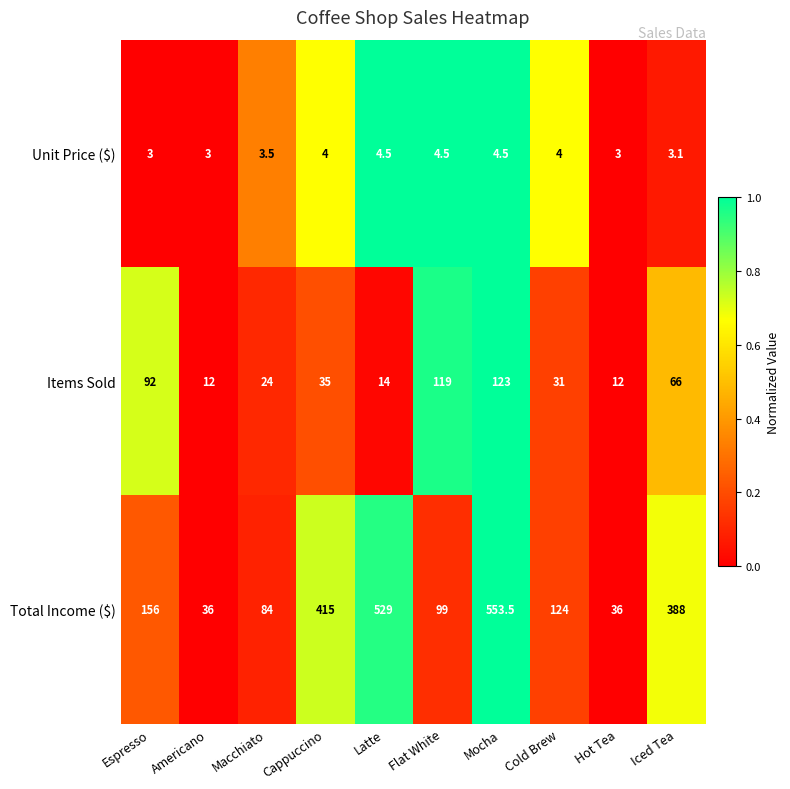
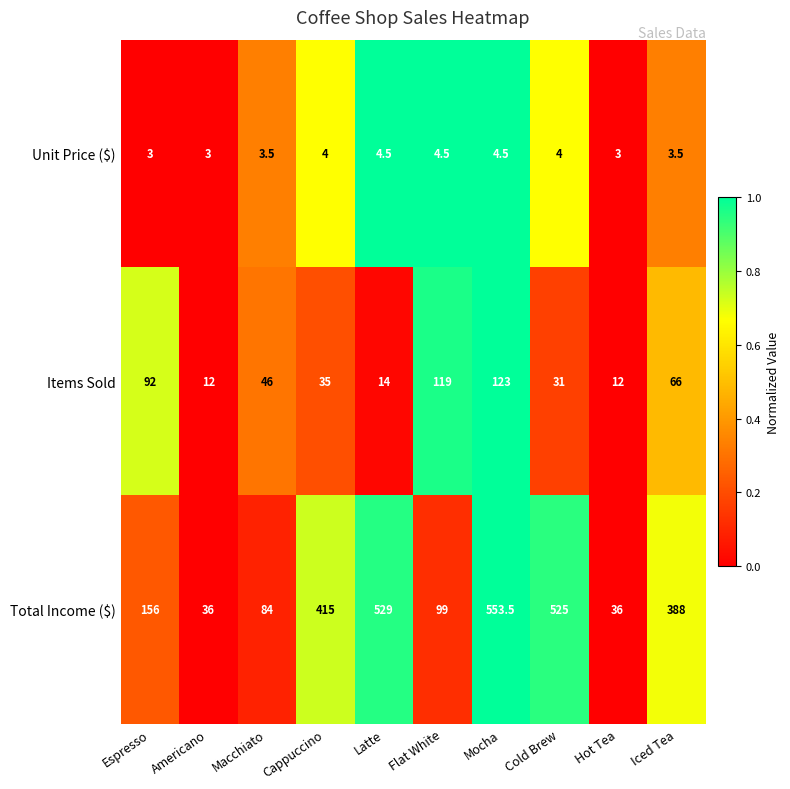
  {
    "Unit Price ($)": {
      "Espresso": 3,
      "Americano": 3,
      "Macchiato": 3.5,
      "Cappuccino": 4,
      "Latte": 4.5,
      "Flat White": 4.5,
      "Mocha": 4.5,
      "Cold Brew": 4,
      "Hot Tea": 3,
-     "Iced Tea": 3.1
+     "Iced Tea": 3.5
    },
    "Items Sold": {
      "Espresso": 92,
      "Americano": 12,
-     "Macchiato": 24,
+     "Macchiato": 46,
      "Cappuccino": 35,
      "Latte": 14,
      "Flat White": 119,
      "Mocha": 123,
      "Cold Brew": 31,
      "Hot Tea": 12,
      "Iced Tea": 66
    },
    "Total Income ($)": {
      "Espresso": 156,
      "Americano": 36,
      "Macchiato": 84,
      "Cappuccino": 415,
      "Latte": 529,
      "Flat White": 99,
      "Mocha": 553.5,
-     "Cold Brew": 124,
+     "Cold Brew": 525,
      "Hot Tea": 36,
      "Iced Tea": 388
    }
  }
